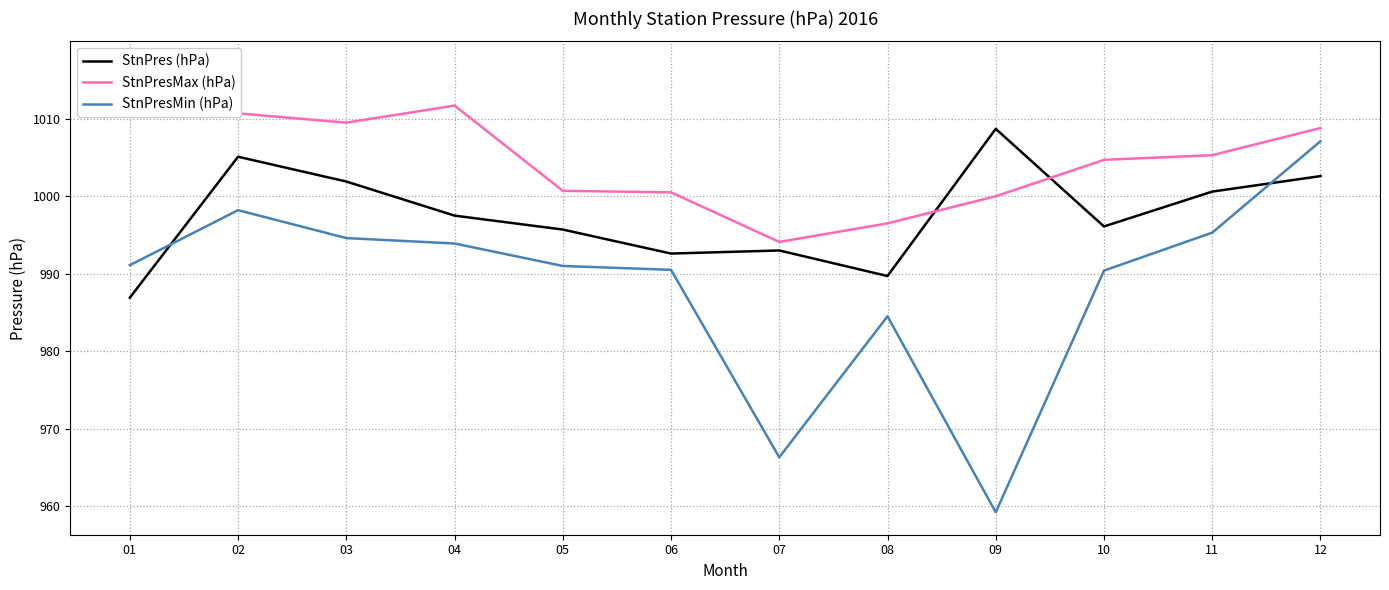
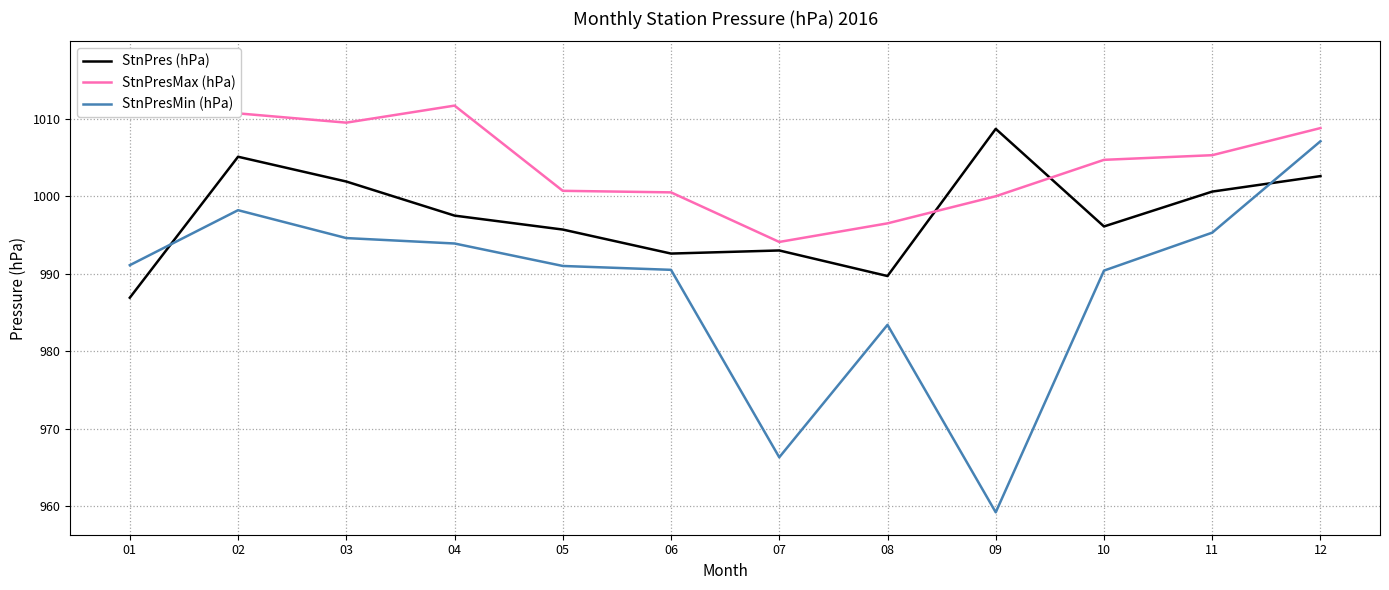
  {
    "StnPres (hPa)": {
      "01": 987,
      "02": 1005,
      "03": 1002,
      "04": 998,
      "05": 996,
      "06": 993,
      "07": 993,
      "08": 990,
      "09": 1009,
      "10": 996,
      "11": 1001,
      "12": 1003
    },
    "StnPresMax (hPa)": {
      "03": 1010,
      "04": 1012,
      "05": 1001,
      "06": 1001,
      "07": 994,
      "08": 997,
      "09": 1000,
      "10": 1005,
      "11": 1005,
      "12": 1009
    },
    "StnPresMin (hPa)": {
      "01": 991,
      "02": 998,
      "03": 995,
      "04": 994,
      "05": 991,
      "06": 991,
      "07": 966,
-     "08": 985,
+     "08": 983,
      "09": 959,
      "10": 990,
      "11": 995,
      "12": 1007
    }
  }
